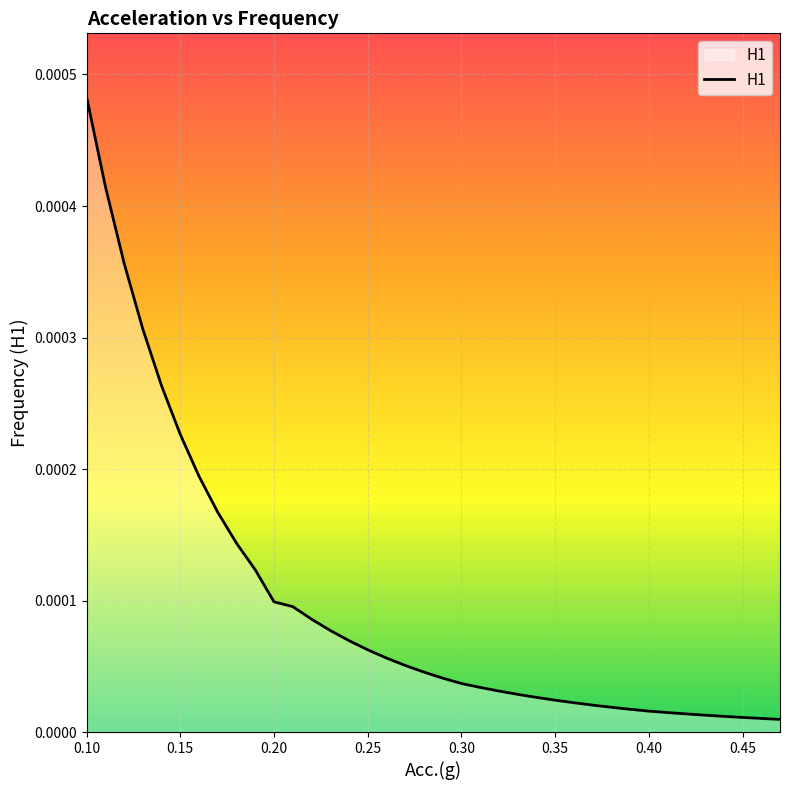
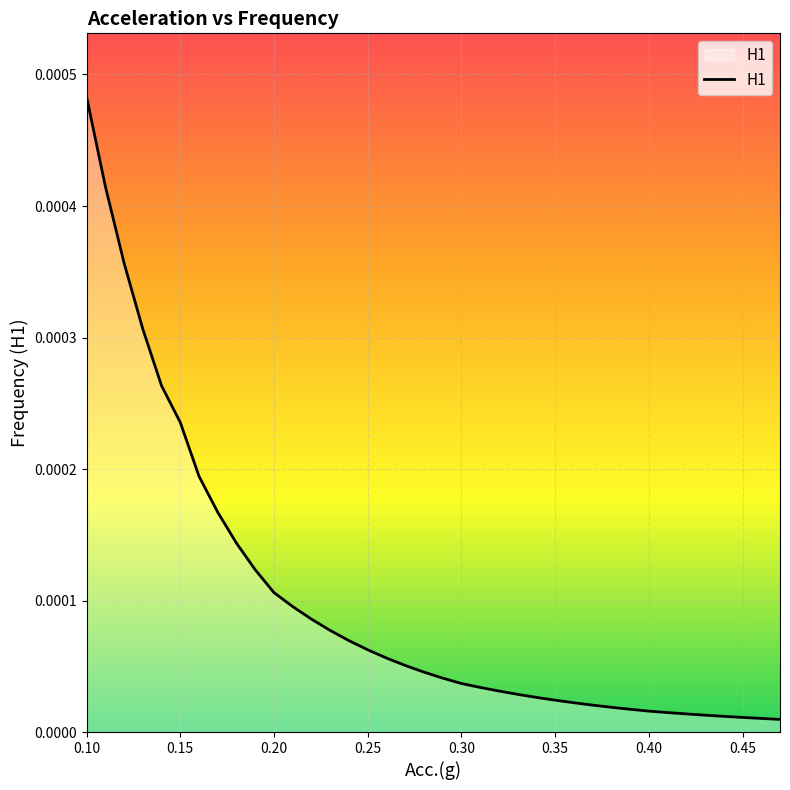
  {
    "0.10": 0.000483,
-   "0.15": 0.000226,
-   "0.20": 0.000099,
+   "0.15": 0.000235,
+   "0.20": 0.000106,
    "0.25": 0.000063,
    "0.30": 0.000037,
    "0.35": 0.000024,
    "0.40": 0.000016,
    "0.45": 0.000011
  }
